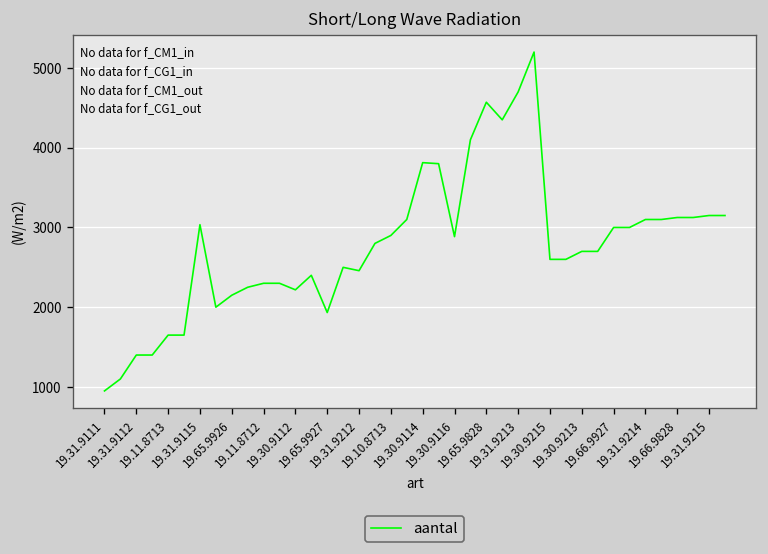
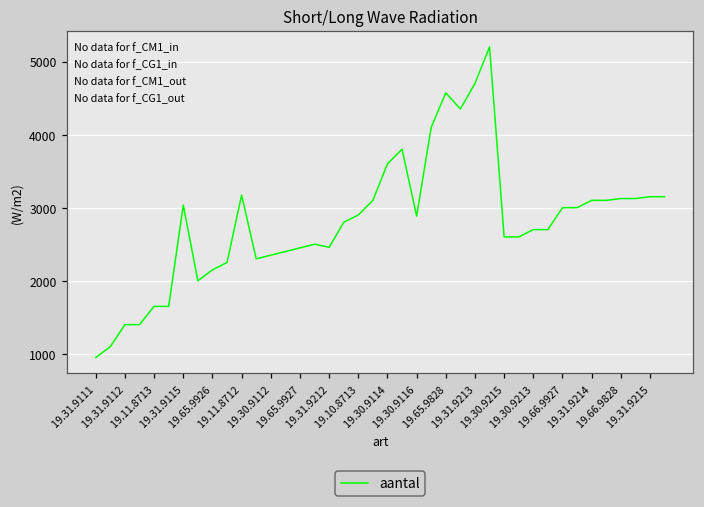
  {
    "19.31.9111": 1000,
    "19.31.9112": 1400,
    "19.11.8713": 1700,
    "19.31.9115": 3000,
    "19.65.9926": 2200,
-   "19.11.8712": 2300,
-   "19.30.9112": 2200,
-   "19.65.9927": 1900,
+   "19.11.8712": 3200,
+   "19.30.9112": 2400,
+   "19.65.9927": 2500,
    "19.31.9212": 2500,
    "19.10.8713": 2900,
-   "19.30.9114": 3800,
+   "19.30.9114": 3600,
    "19.30.9116": 2900,
    "19.65.9828": 4600,
    "19.31.9213": 4700
  }
